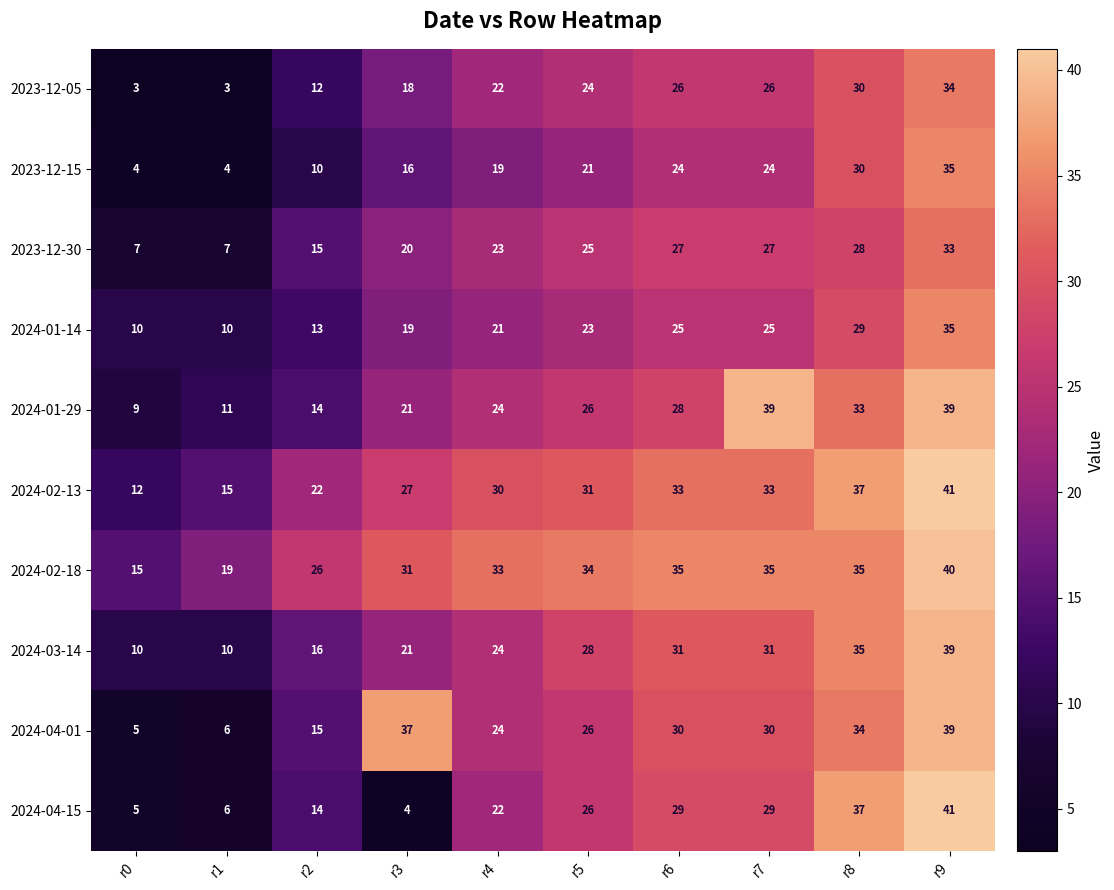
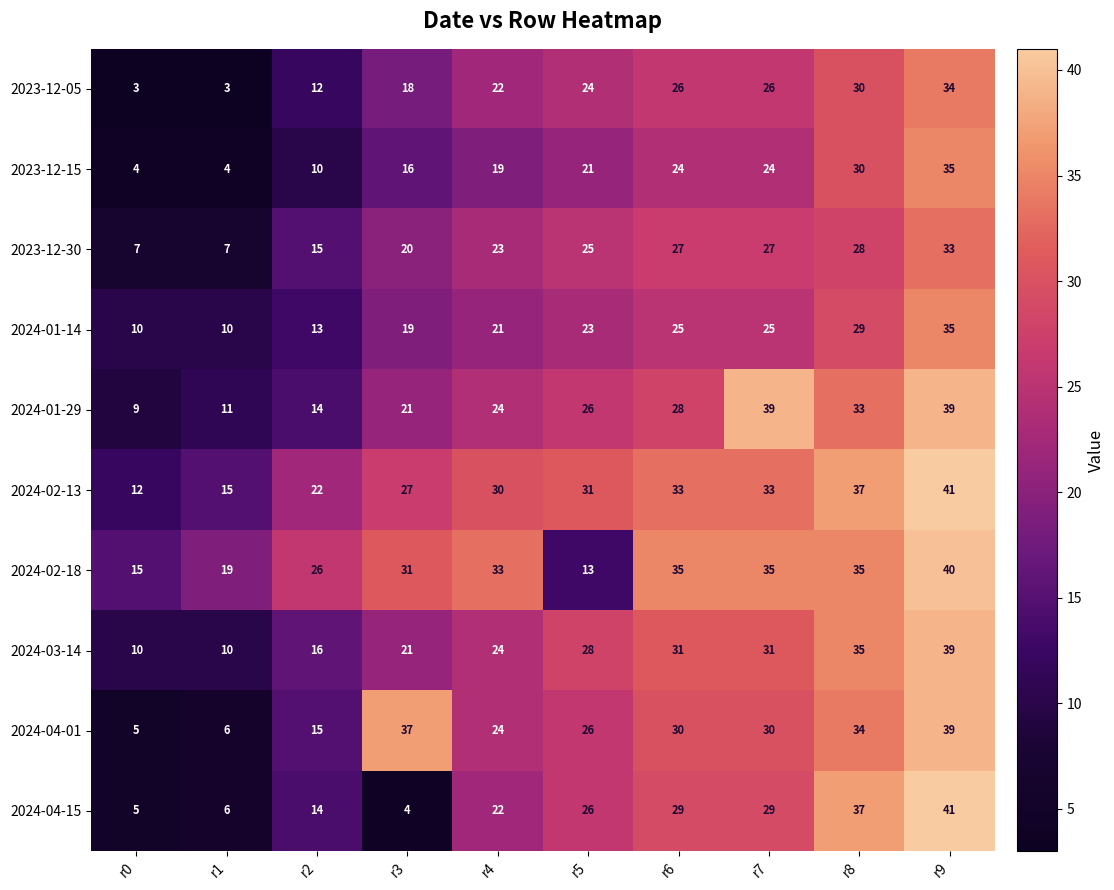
  {
    "2023-12-05": {
      "r0": 3,
      "r1": 3,
      "r2": 12,
      "r3": 18,
      "r4": 22,
      "r5": 24,
      "r6": 26,
      "r7": 26,
      "r8": 30,
      "r9": 34
    },
    "2023-12-15": {
      "r0": 4,
      "r1": 4,
      "r2": 10,
      "r3": 16,
      "r4": 19,
      "r5": 21,
      "r6": 24,
      "r7": 24,
      "r8": 30,
      "r9": 35
    },
    "2023-12-30": {
      "r0": 7,
      "r1": 7,
      "r2": 15,
      "r3": 20,
      "r4": 23,
      "r5": 25,
      "r6": 27,
      "r7": 27,
      "r8": 28,
      "r9": 33
    },
    "2024-01-14": {
      "r0": 10,
      "r1": 10,
      "r2": 13,
      "r3": 19,
      "r4": 21,
      "r5": 23,
      "r6": 25,
      "r7": 25,
      "r8": 29,
      "r9": 35
    },
    "2024-01-29": {
      "r0": 9,
      "r1": 11,
      "r2": 14,
      "r3": 21,
      "r4": 24,
      "r5": 26,
      "r6": 28,
      "r7": 39,
      "r8": 33,
      "r9": 39
    },
    "2024-02-13": {
      "r0": 12,
      "r1": 15,
      "r2": 22,
      "r3": 27,
      "r4": 30,
      "r5": 31,
      "r6": 33,
      "r7": 33,
      "r8": 37,
      "r9": 41
    },
    "2024-02-18": {
      "r0": 15,
      "r1": 19,
      "r2": 26,
      "r3": 31,
      "r4": 33,
-     "r5": 34,
+     "r5": 13,
      "r6": 35,
      "r7": 35,
      "r8": 35,
      "r9": 40
    },
    "2024-03-14": {
      "r0": 10,
      "r1": 10,
      "r2": 16,
      "r3": 21,
      "r4": 24,
      "r5": 28,
      "r6": 31,
      "r7": 31,
      "r8": 35,
      "r9": 39
    },
    "2024-04-01": {
      "r0": 5,
      "r1": 6,
      "r2": 15,
      "r3": 37,
      "r4": 24,
      "r5": 26,
      "r6": 30,
      "r7": 30,
      "r8": 34,
      "r9": 39
    },
    "2024-04-15": {
      "r0": 5,
      "r1": 6,
      "r2": 14,
      "r3": 4,
      "r4": 22,
      "r5": 26,
      "r6": 29,
      "r7": 29,
      "r8": 37,
      "r9": 41
    }
  }
